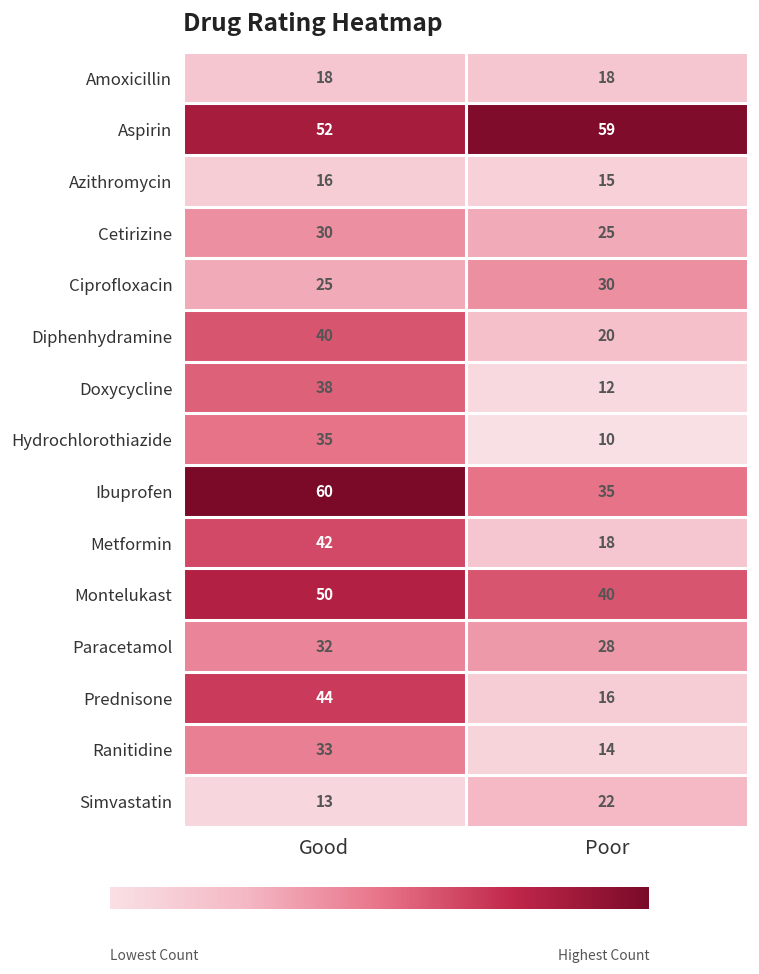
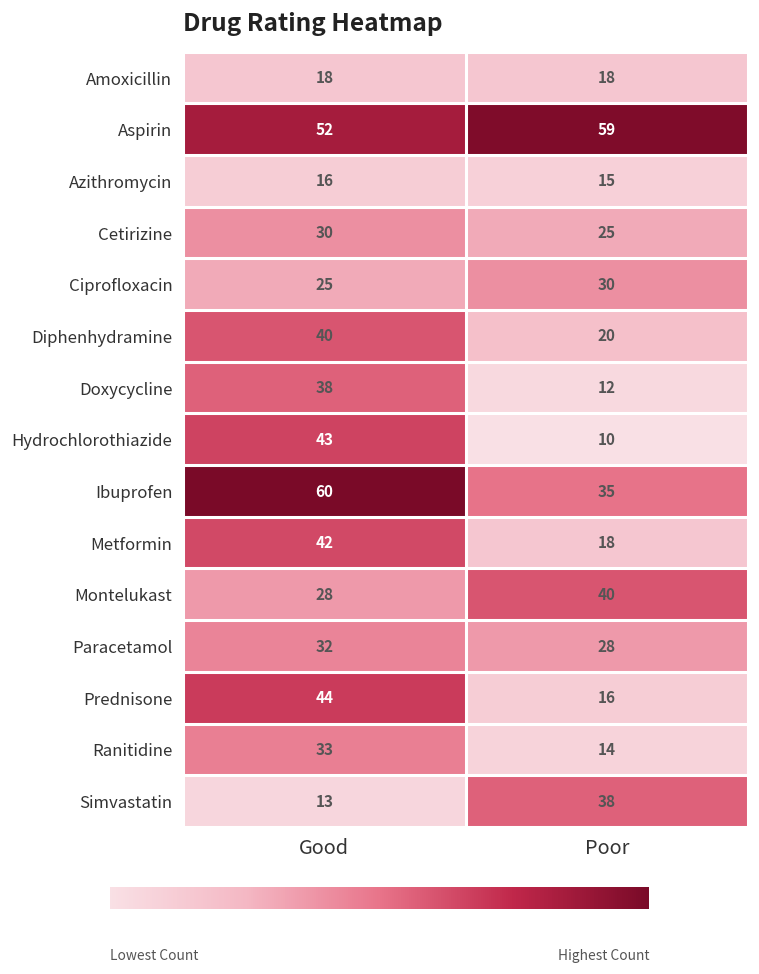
  {
    "Amoxicillin": {
      "Good": 18,
      "Poor": 18
    },
    "Aspirin": {
      "Good": 52,
      "Poor": 59
    },
    "Azithromycin": {
      "Good": 16,
      "Poor": 15
    },
    "Cetirizine": {
      "Good": 30,
      "Poor": 25
    },
    "Ciprofloxacin": {
      "Good": 25,
      "Poor": 30
    },
    "Diphenhydramine": {
      "Good": 40,
      "Poor": 20
    },
    "Doxycycline": {
      "Good": 38,
      "Poor": 12
    },
    "Hydrochlorothiazide": {
-     "Good": 35,
+     "Good": 43,
      "Poor": 10
    },
    "Ibuprofen": {
      "Good": 60,
      "Poor": 35
    },
    "Metformin": {
      "Good": 42,
      "Poor": 18
    },
    "Montelukast": {
-     "Good": 50,
+     "Good": 28,
      "Poor": 40
    },
    "Paracetamol": {
      "Good": 32,
      "Poor": 28
    },
    "Prednisone": {
      "Good": 44,
      "Poor": 16
    },
    "Ranitidine": {
      "Good": 33,
      "Poor": 14
    },
    "Simvastatin": {
      "Good": 13,
-     "Poor": 22
+     "Poor": 38
    }
  }
